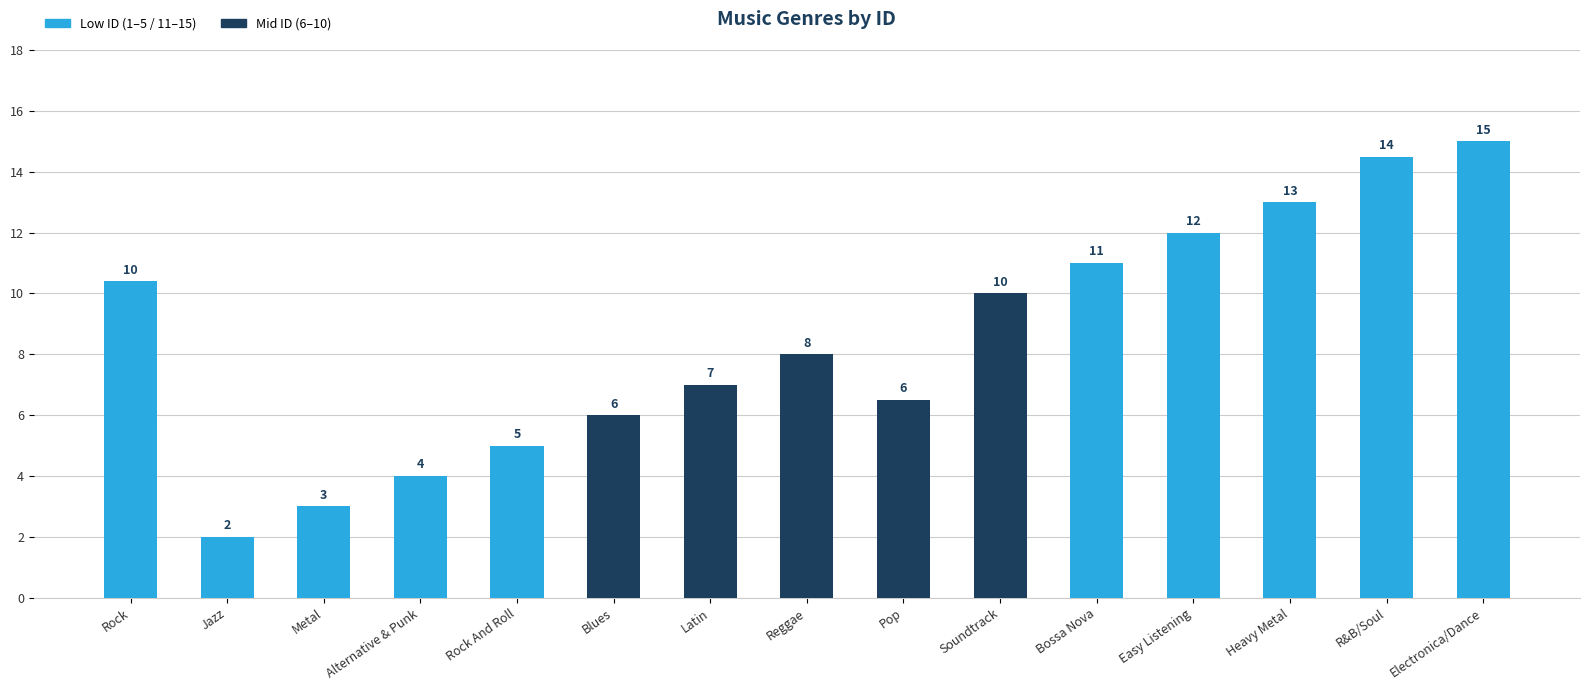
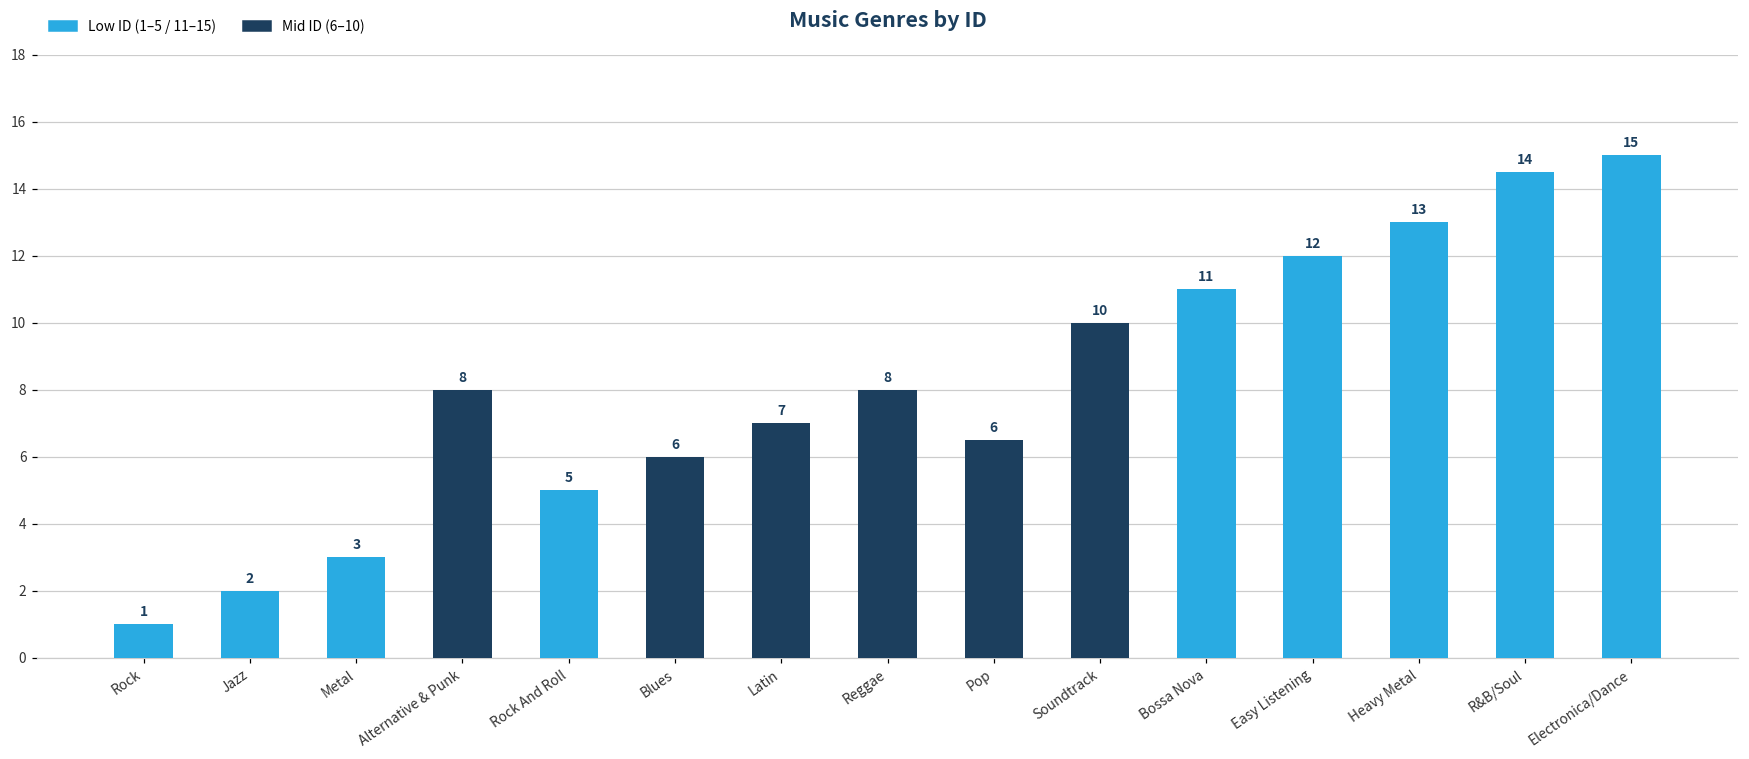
  {
-   "Rock": 10,
+   "Rock": 1,
    "Jazz": 2,
    "Metal": 3,
-   "Alternative & Punk": 4,
+   "Alternative & Punk": 8,
    "Rock And Roll": 5,
    "Blues": 6,
    "Latin": 7,
    "Reggae": 8,
    "Pop": 6,
    "Soundtrack": 10,
    "Bossa Nova": 11,
    "Easy Listening": 12,
    "Heavy Metal": 13,
    "R&B/Soul": 14,
    "Electronica/Dance": 15
  }
